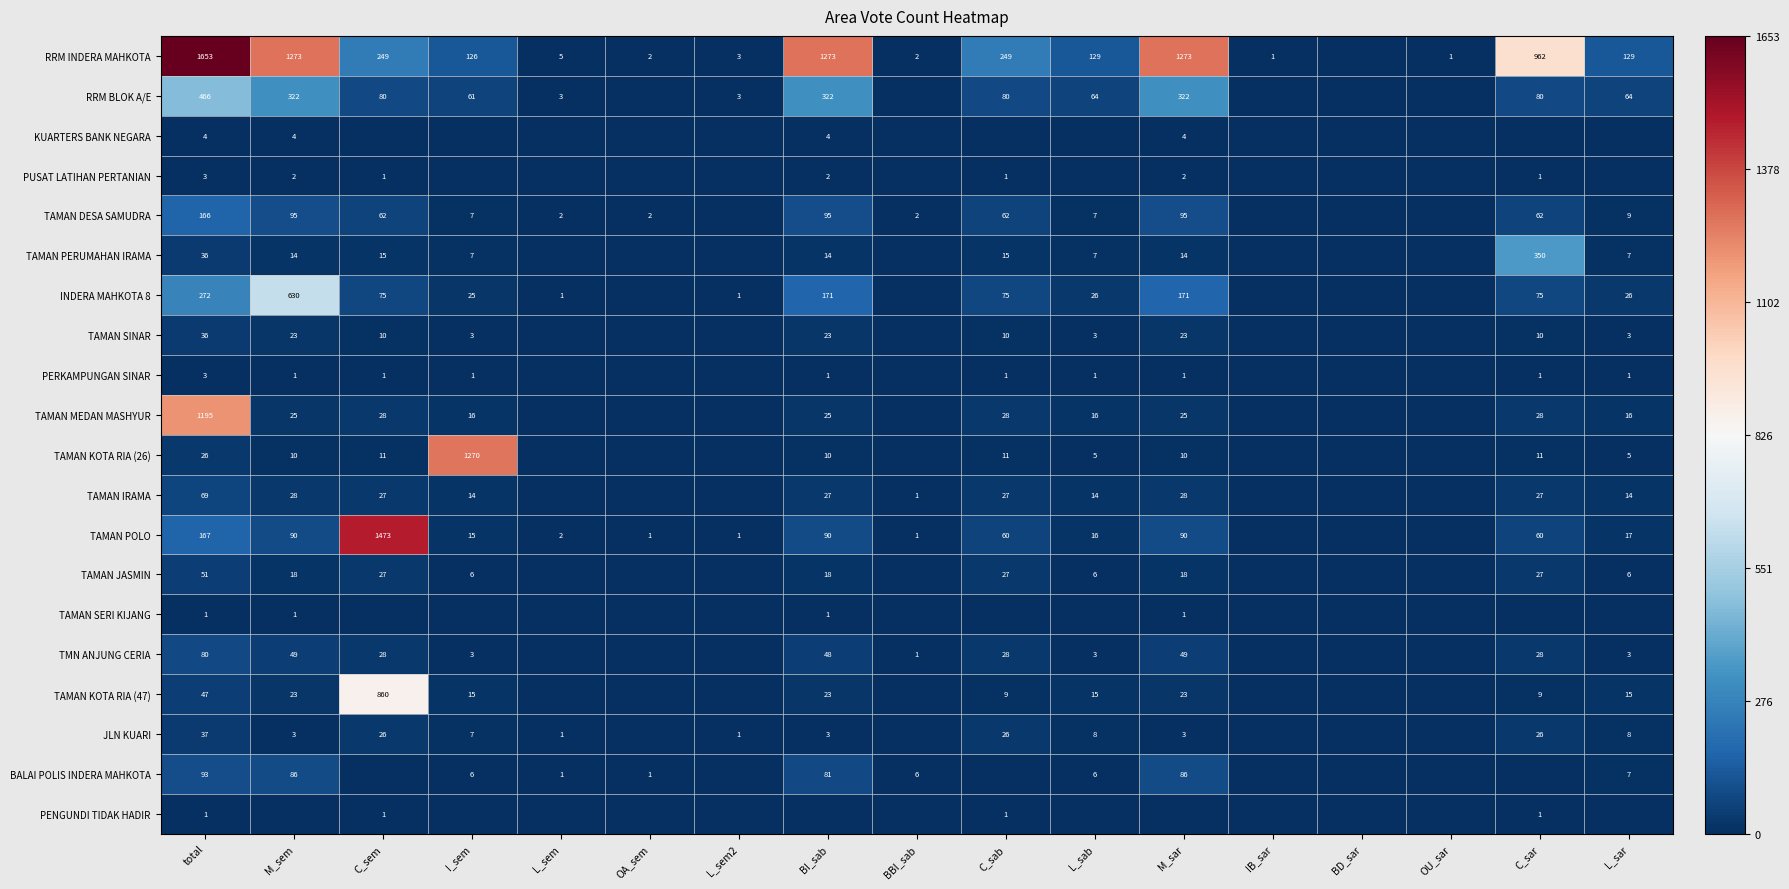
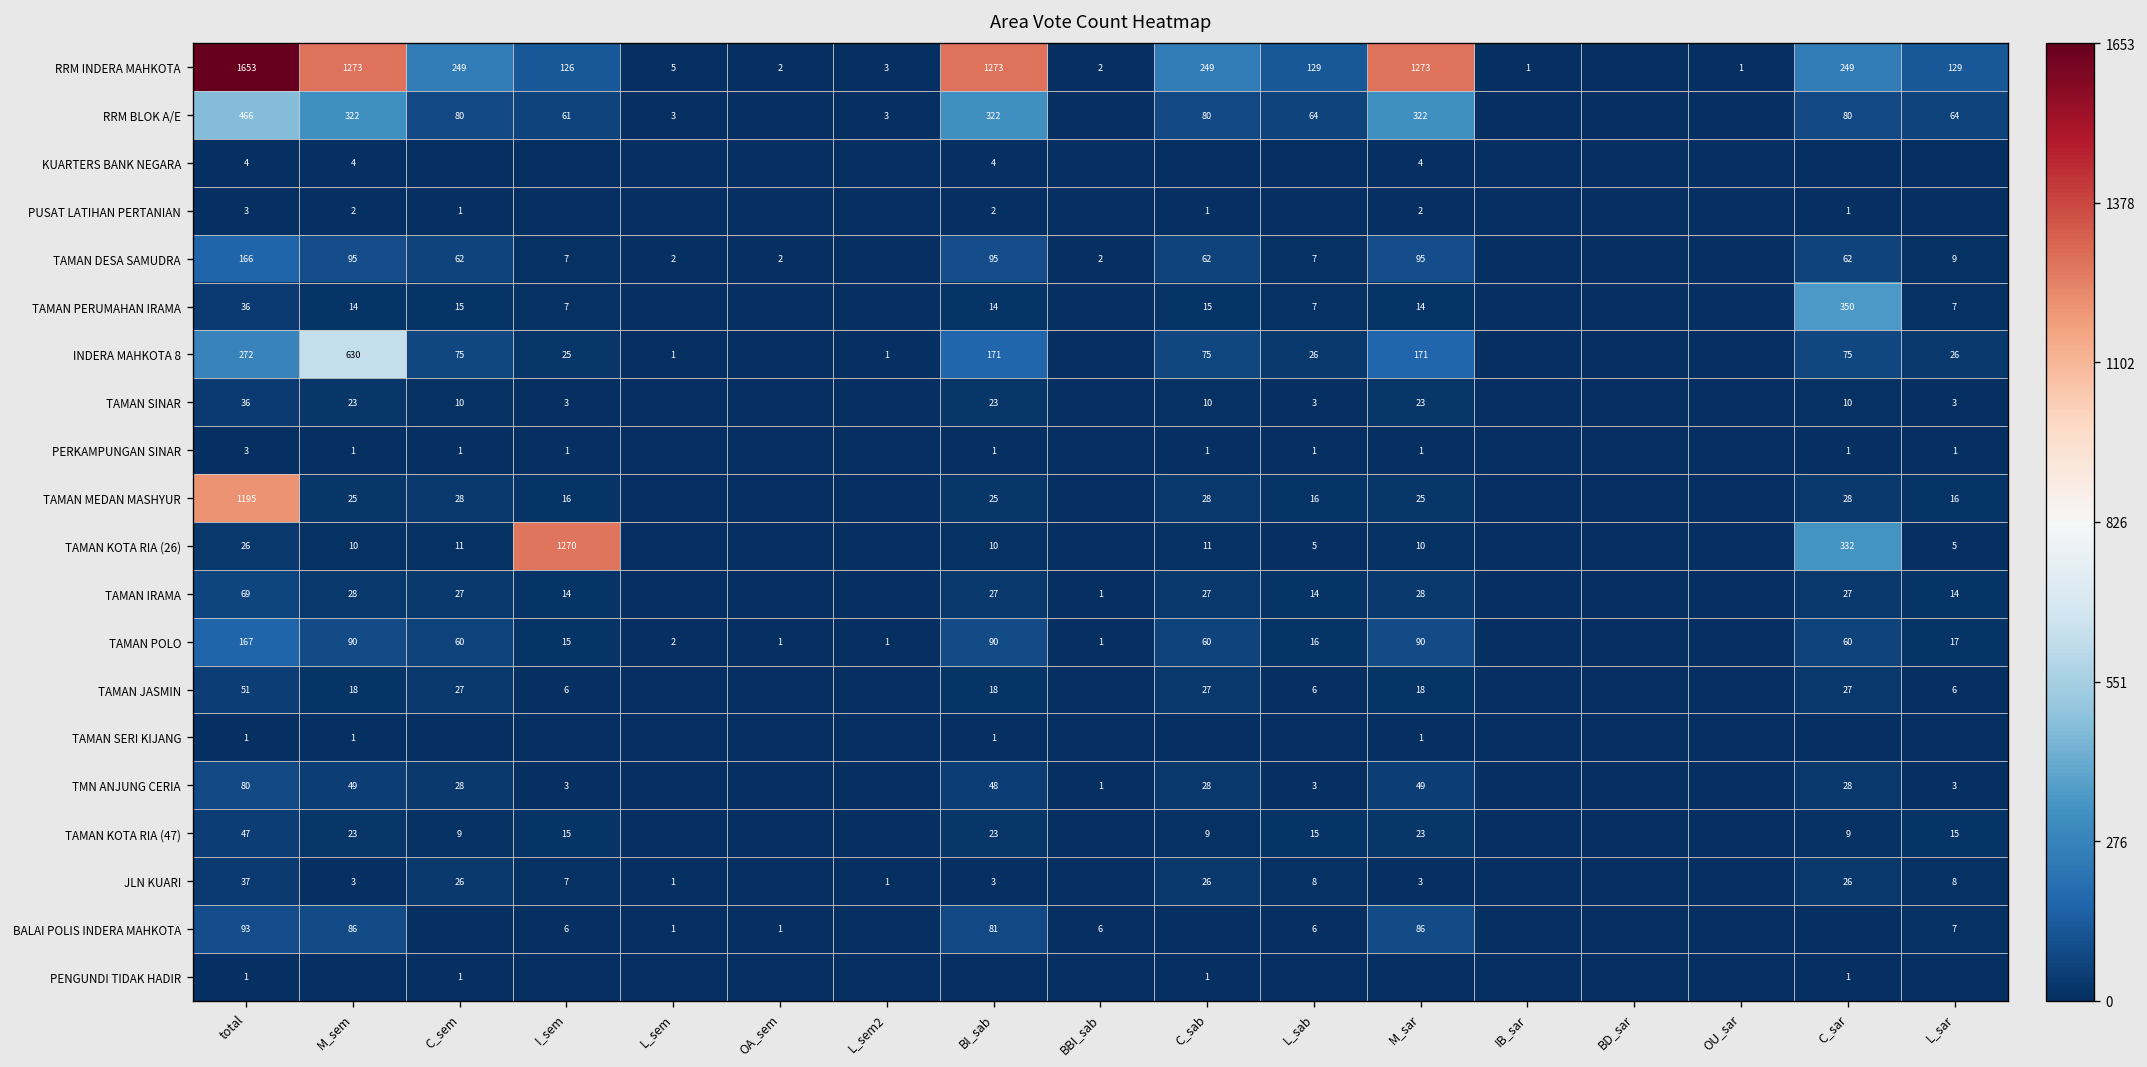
  {
    "RRM INDERA MAHKOTA": {
      "total": 1653,
      "M_sem": 1273,
      "C_sem": 249,
      "I_sem": 126,
      "L_sem": 5,
      "OA_sem": 2,
      "L_sem2": 3,
      "BI_sab": 1273,
      "BBI_sab": 2,
      "C_sab": 249,
      "L_sab": 129,
      "M_sar": 1273,
      "IB_sar": 1,
      "OU_sar": 1,
-     "C_sar": 962,
+     "C_sar": 249,
      "L_sar": 129
    },
    "RRM BLOK A/E": {
      "total": 466,
      "M_sem": 322,
      "C_sem": 80,
      "I_sem": 61,
      "L_sem": 3,
      "L_sem2": 3,
      "BI_sab": 322,
      "C_sab": 80,
      "L_sab": 64,
      "M_sar": 322,
      "C_sar": 80,
      "L_sar": 64
    },
    "KUARTERS BANK NEGARA": {
      "total": 4,
      "M_sem": 4,
      "BI_sab": 4,
      "M_sar": 4
    },
    "PUSAT LATIHAN PERTANIAN": {
      "total": 3,
      "M_sem": 2,
      "C_sem": 1,
      "BI_sab": 2,
      "C_sab": 1,
      "M_sar": 2,
      "C_sar": 1
    },
    "TAMAN DESA SAMUDRA": {
      "total": 166,
      "M_sem": 95,
      "C_sem": 62,
      "I_sem": 7,
      "L_sem": 2,
      "OA_sem": 2,
      "BI_sab": 95,
      "BBI_sab": 2,
      "C_sab": 62,
      "L_sab": 7,
      "M_sar": 95,
      "C_sar": 62,
      "L_sar": 9
    },
    "TAMAN PERUMAHAN IRAMA": {
      "total": 36,
      "M_sem": 14,
      "C_sem": 15,
      "I_sem": 7,
      "BI_sab": 14,
      "C_sab": 15,
      "L_sab": 7,
      "M_sar": 14,
      "C_sar": 350,
      "L_sar": 7
    },
    "INDERA MAHKOTA 8": {
      "total": 272,
      "M_sem": 630,
      "C_sem": 75,
      "I_sem": 25,
      "L_sem": 1,
      "L_sem2": 1,
      "BI_sab": 171,
      "C_sab": 75,
      "L_sab": 26,
      "M_sar": 171,
      "C_sar": 75,
      "L_sar": 26
    },
    "TAMAN SINAR": {
      "total": 36,
      "M_sem": 23,
      "C_sem": 10,
      "I_sem": 3,
      "BI_sab": 23,
      "C_sab": 10,
      "L_sab": 3,
      "M_sar": 23,
      "C_sar": 10,
      "L_sar": 3
    },
    "PERKAMPUNGAN SINAR": {
      "total": 3,
      "M_sem": 1,
      "C_sem": 1,
      "I_sem": 1,
      "BI_sab": 1,
      "C_sab": 1,
      "L_sab": 1,
      "M_sar": 1,
      "C_sar": 1,
      "L_sar": 1
    },
    "TAMAN MEDAN MASHYUR": {
      "total": 1195,
      "M_sem": 25,
      "C_sem": 28,
      "I_sem": 16,
      "BI_sab": 25,
      "C_sab": 28,
      "L_sab": 16,
      "M_sar": 25,
      "C_sar": 28,
      "L_sar": 16
    },
    "TAMAN KOTA RIA (26)": {
      "total": 26,
      "M_sem": 10,
      "C_sem": 11,
      "I_sem": 1270,
      "BI_sab": 10,
      "C_sab": 11,
      "L_sab": 5,
      "M_sar": 10,
-     "C_sar": 11,
+     "C_sar": 332,
      "L_sar": 5
    },
    "TAMAN IRAMA": {
      "total": 69,
      "M_sem": 28,
      "C_sem": 27,
      "I_sem": 14,
      "BI_sab": 27,
      "BBI_sab": 1,
      "C_sab": 27,
      "L_sab": 14,
      "M_sar": 28,
      "C_sar": 27,
      "L_sar": 14
    },
    "TAMAN POLO": {
      "total": 167,
      "M_sem": 90,
-     "C_sem": 1473,
+     "C_sem": 60,
      "I_sem": 15,
      "L_sem": 2,
      "OA_sem": 1,
      "L_sem2": 1,
      "BI_sab": 90,
      "BBI_sab": 1,
      "C_sab": 60,
      "L_sab": 16,
      "M_sar": 90,
      "C_sar": 60,
      "L_sar": 17
    },
    "TAMAN JASMIN": {
      "total": 51,
      "M_sem": 18,
      "C_sem": 27,
      "I_sem": 6,
      "BI_sab": 18,
      "C_sab": 27,
      "L_sab": 6,
      "M_sar": 18,
      "C_sar": 27,
      "L_sar": 6
    },
    "TAMAN SERI KIJANG": {
      "total": 1,
      "M_sem": 1,
      "BI_sab": 1,
      "M_sar": 1
    },
    "TMN ANJUNG CERIA": {
      "total": 80,
      "M_sem": 49,
      "C_sem": 28,
      "I_sem": 3,
      "BI_sab": 48,
      "BBI_sab": 1,
      "C_sab": 28,
      "L_sab": 3,
      "M_sar": 49,
      "C_sar": 28,
      "L_sar": 3
    },
    "TAMAN KOTA RIA (47)": {
      "total": 47,
      "M_sem": 23,
-     "C_sem": 860,
+     "C_sem": 9,
      "I_sem": 15,
      "BI_sab": 23,
      "C_sab": 9,
      "L_sab": 15,
      "M_sar": 23,
      "C_sar": 9,
      "L_sar": 15
    },
    "JLN KUARI": {
      "total": 37,
      "M_sem": 3,
      "C_sem": 26,
      "I_sem": 7,
      "L_sem": 1,
      "L_sem2": 1,
      "BI_sab": 3,
      "C_sab": 26,
      "L_sab": 8,
      "M_sar": 3,
      "C_sar": 26,
      "L_sar": 8
    },
    "BALAI POLIS INDERA MAHKOTA": {
      "total": 93,
      "M_sem": 86,
      "I_sem": 6,
      "L_sem": 1,
      "OA_sem": 1,
      "BI_sab": 81,
      "BBI_sab": 6,
      "L_sab": 6,
      "M_sar": 86,
      "L_sar": 7
    },
    "PENGUNDI TIDAK HADIR": {
      "total": 1,
      "C_sem": 1,
      "C_sab": 1,
      "C_sar": 1
    }
  }
